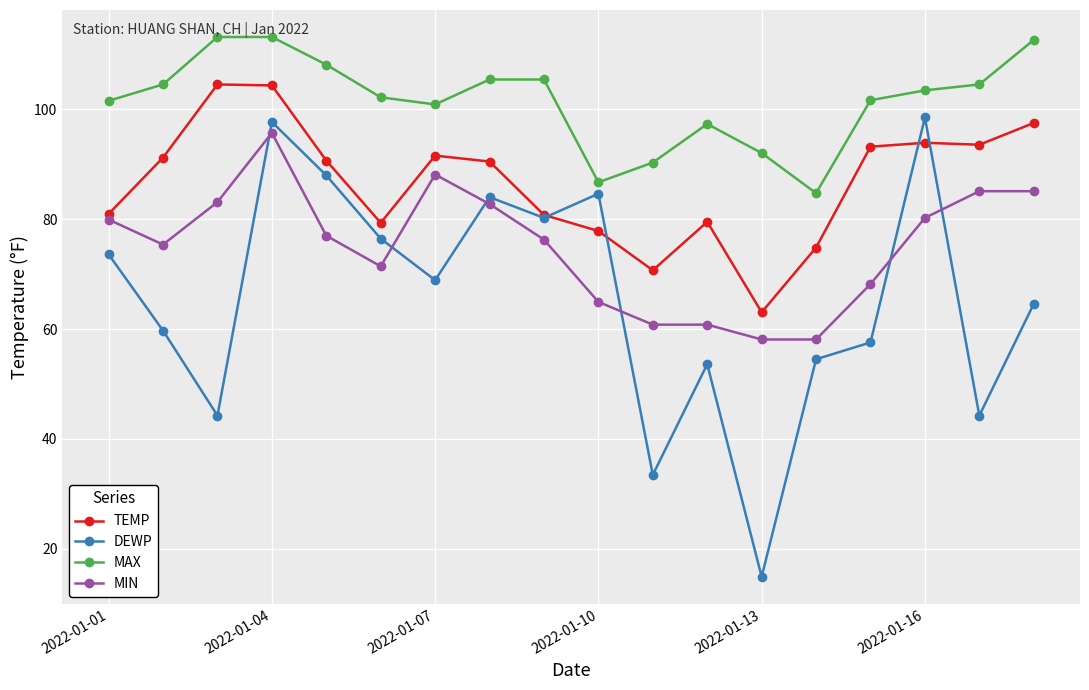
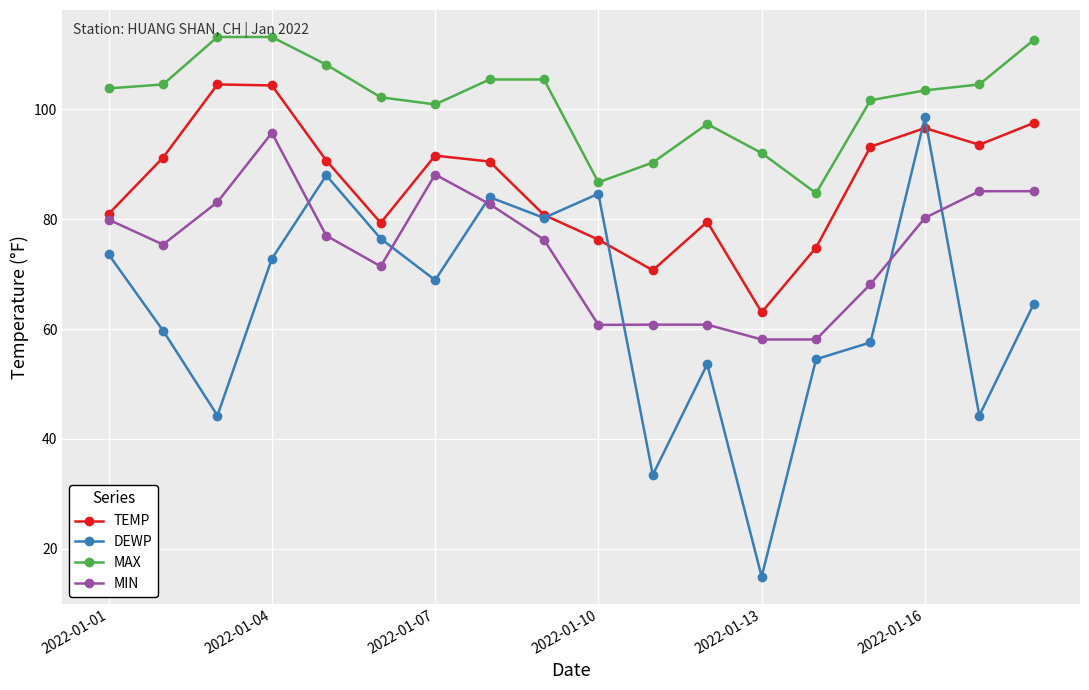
  {
    "TEMP": {
      "2022-01-01": 81,
      "2022-01-04": 104,
      "2022-01-07": 92,
-     "2022-01-10": 78,
+     "2022-01-10": 76,
      "2022-01-13": 63,
-     "2022-01-16": 94
+     "2022-01-16": 97
    },
    "DEWP": {
      "2022-01-01": 74,
-     "2022-01-04": 98,
+     "2022-01-04": 73,
      "2022-01-07": 69,
      "2022-01-10": 85,
      "2022-01-13": 15,
      "2022-01-16": 99
    },
    "MAX": {
-     "2022-01-01": 102,
+     "2022-01-01": 104,
      "2022-01-07": 101,
      "2022-01-10": 87,
      "2022-01-13": 92,
      "2022-01-16": 103
    },
    "MIN": {
      "2022-01-01": 80,
      "2022-01-04": 96,
      "2022-01-07": 88,
-     "2022-01-10": 65,
+     "2022-01-10": 61,
      "2022-01-13": 58,
      "2022-01-16": 80
    }
  }
